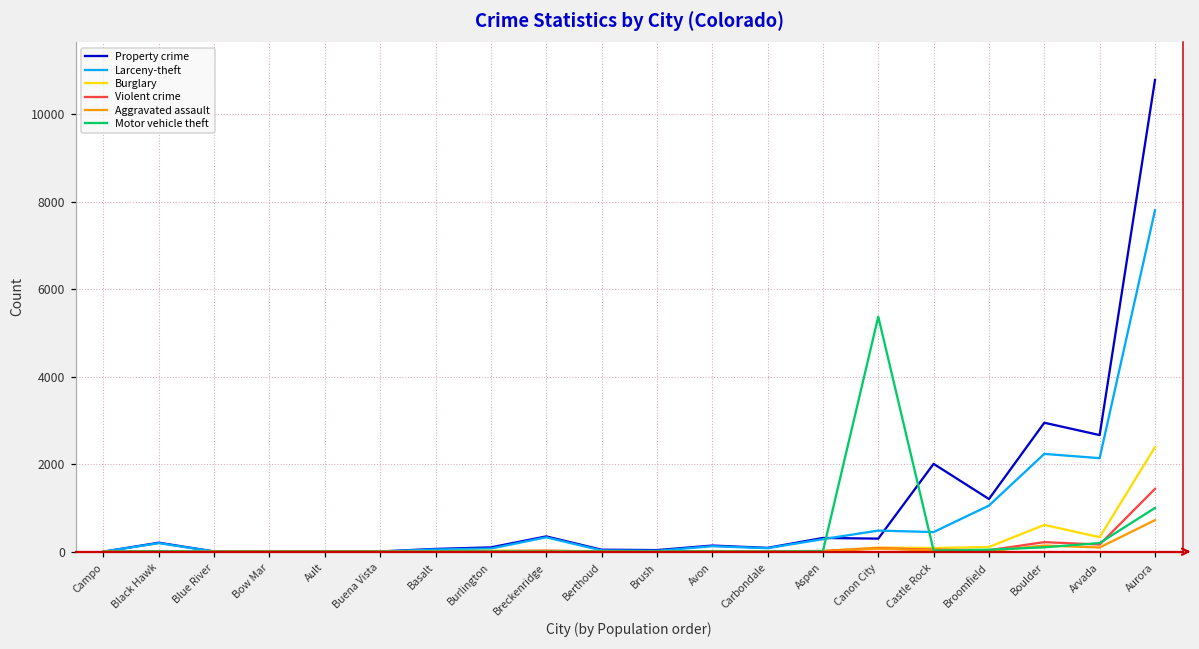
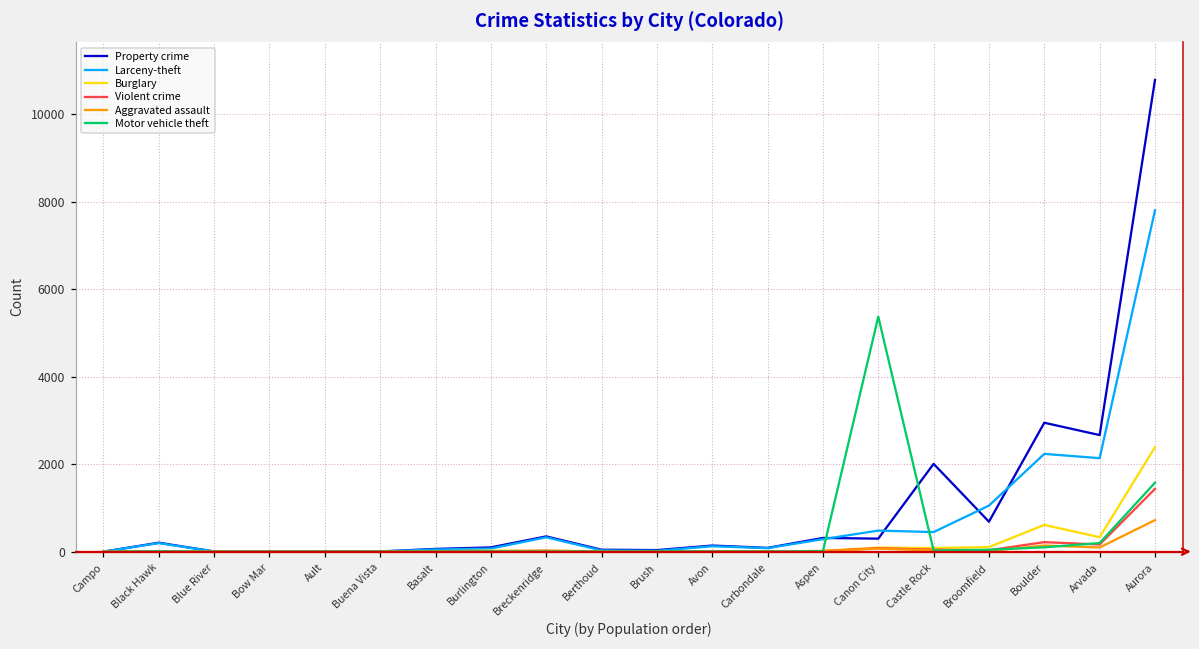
  {
    "Property crime": {
      "Canon City": 300,
      "Castle Rock": 2000,
-     "Broomfield": 1200,
+     "Broomfield": 700,
      "Boulder": 2900,
      "Arvada": 2700,
      "Aurora": 10800
    },
    "Larceny-theft": {
      "Canon City": 500,
      "Castle Rock": 400,
      "Broomfield": 1100,
      "Boulder": 2200,
      "Arvada": 2100,
      "Aurora": 7800
    },
    "Burglary": {
      "Boulder": 600,
      "Arvada": 300,
      "Aurora": 2400
    },
    "Violent crime": {
      "Boulder": 200,
      "Aurora": 1400
    },
    "Aggravated assault": {
      "Arvada": 100,
      "Aurora": 700
    },
    "Motor vehicle theft": {
      "Canon City": 5400,
-     "Aurora": 1000
+     "Aurora": 1600
    }
  }
